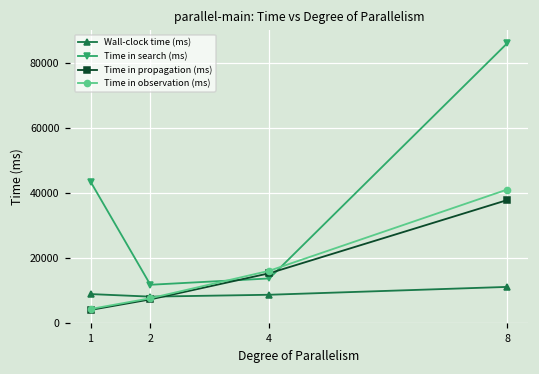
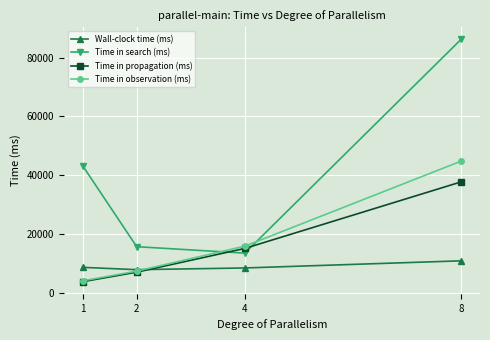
  {
    "Time in search (ms)": {
      "1": 43000,
-     "2": 12000,
+     "2": 16000,
      "4": 14000,
      "8": 86000
    },
    "Time in observation (ms)": {
-     "8": 41000
+     "8": 45000
    }
  }
